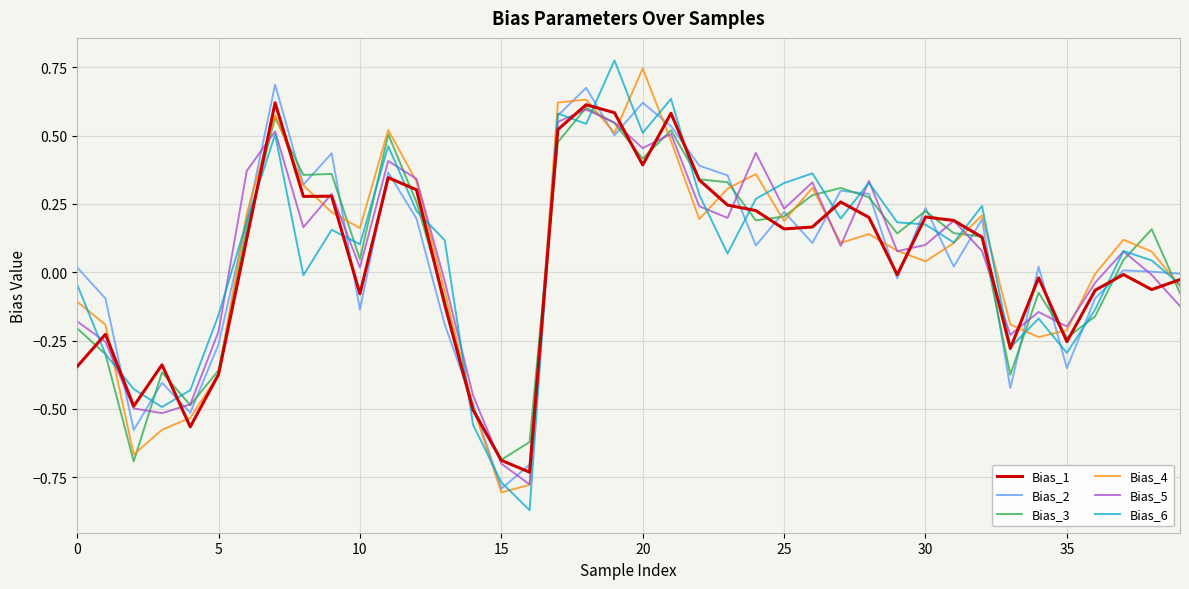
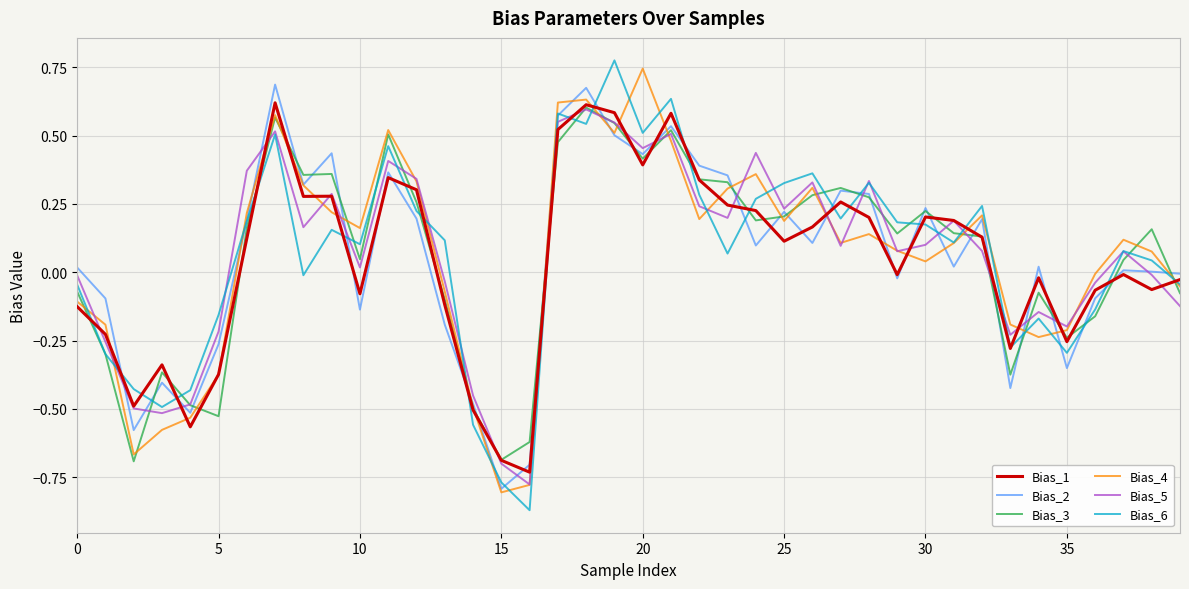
  {
    "Bias_1": {
-     "0": -0.35,
+     "0": -0.13,
      "10": -0.08,
      "20": 0.39,
-     "25": 0.16,
+     "25": 0.11,
      "30": 0.20,
      "35": -0.25
    },
    "Bias_2": {
      "0": 0.02,
      "5": -0.26,
      "10": -0.14,
      "15": -0.79,
-     "20": 0.62,
+     "20": 0.43,
      "25": 0.22,
      "30": 0.24,
      "35": -0.35
    },
    "Bias_3": {
-     "0": -0.21,
-     "5": -0.36,
+     "0": -0.07,
+     "5": -0.53,
      "10": 0.05,
      "20": 0.42,
      "25": 0.20,
      "30": 0.22,
      "35": -0.24
    },
    "Bias_4": {
      "0": -0.11,
      "10": 0.16,
      "15": -0.81,
      "20": 0.75,
      "25": 0.19,
      "30": 0.04,
      "35": -0.21
    },
    "Bias_5": {
-     "0": -0.18,
+     "0": -0.01,
      "5": -0.22,
      "10": 0.02,
      "15": -0.70,
      "20": 0.45,
      "25": 0.23,
      "30": 0.10,
      "35": -0.20
    },
    "Bias_6": {
      "0": -0.04,
      "5": -0.16,
      "10": 0.10,
      "15": -0.77,
      "20": 0.51,
      "25": 0.33,
      "30": 0.17,
      "35": -0.30
    }
  }
